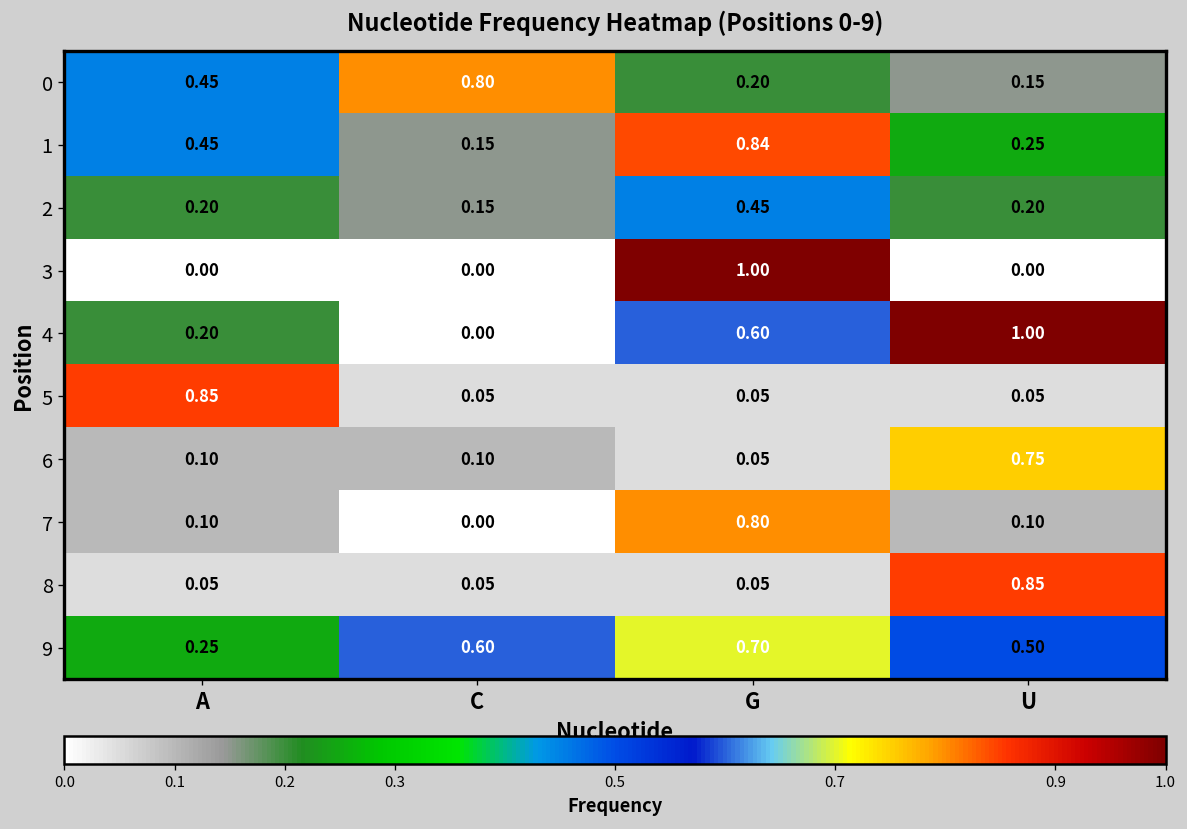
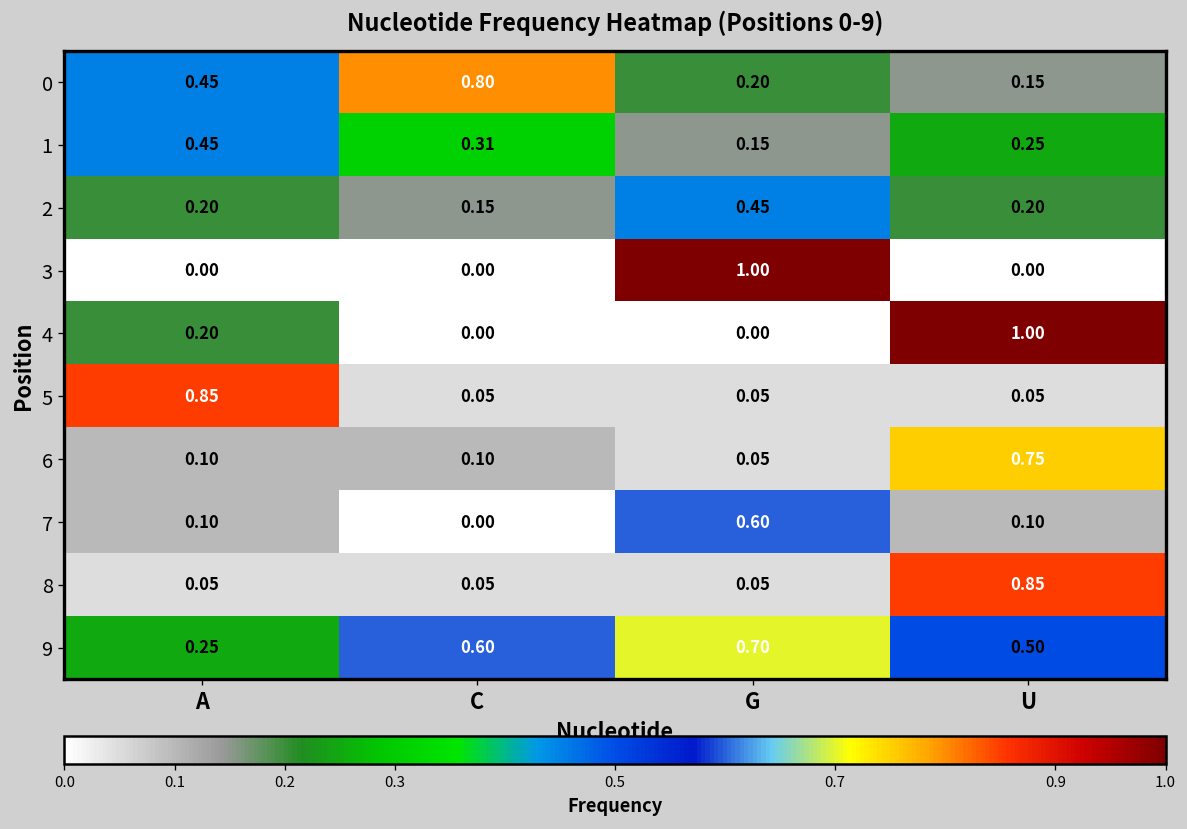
  {
    "0": {
      "A": 0.45,
      "C": 0.80,
      "G": 0.20,
      "U": 0.15
    },
    "1": {
      "A": 0.45,
-     "C": 0.15,
-     "G": 0.84,
+     "C": 0.31,
+     "G": 0.15,
      "U": 0.25
    },
    "2": {
      "A": 0.20,
      "C": 0.15,
      "G": 0.45,
      "U": 0.20
    },
    "3": {
      "A": 0.00,
      "C": 0.00,
      "G": 1.00,
      "U": 0.00
    },
    "4": {
      "A": 0.20,
      "C": 0.00,
-     "G": 0.60,
+     "G": 0.00,
      "U": 1.00
    },
    "5": {
      "A": 0.85,
      "C": 0.05,
      "G": 0.05,
      "U": 0.05
    },
    "6": {
      "A": 0.10,
      "C": 0.10,
      "G": 0.05,
      "U": 0.75
    },
    "7": {
      "A": 0.10,
      "C": 0.00,
-     "G": 0.80,
+     "G": 0.60,
      "U": 0.10
    },
    "8": {
      "A": 0.05,
      "C": 0.05,
      "G": 0.05,
      "U": 0.85
    },
    "9": {
      "A": 0.25,
      "C": 0.60,
      "G": 0.70,
      "U": 0.50
    }
  }
